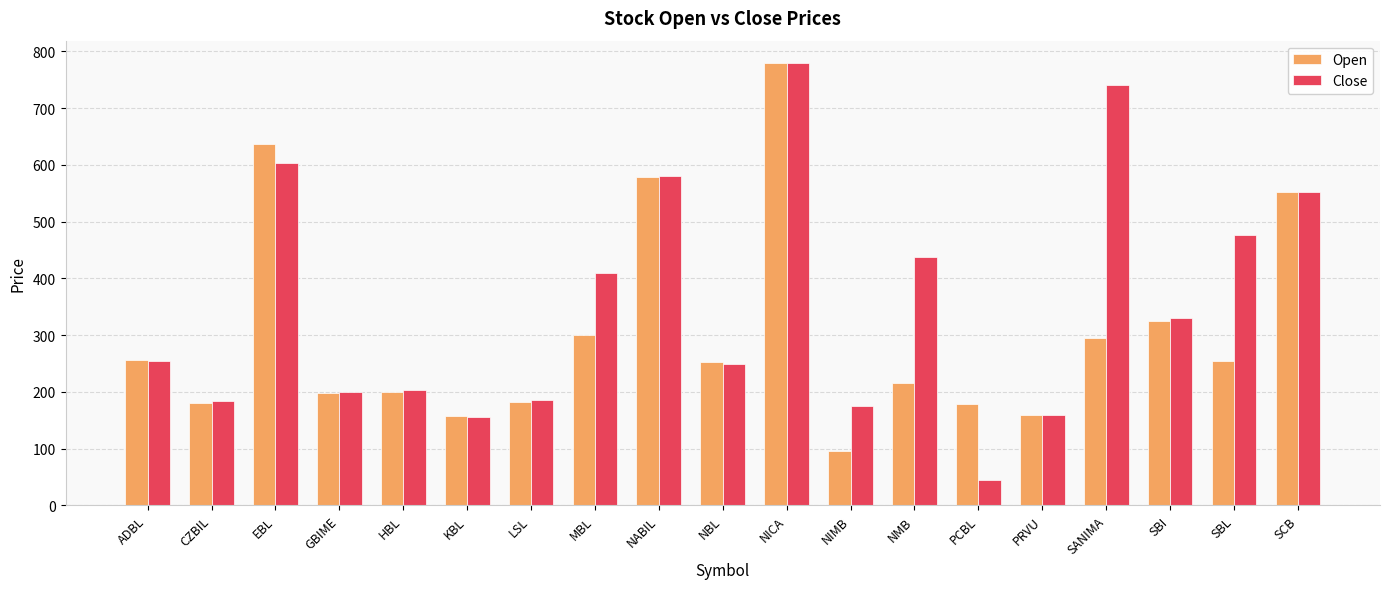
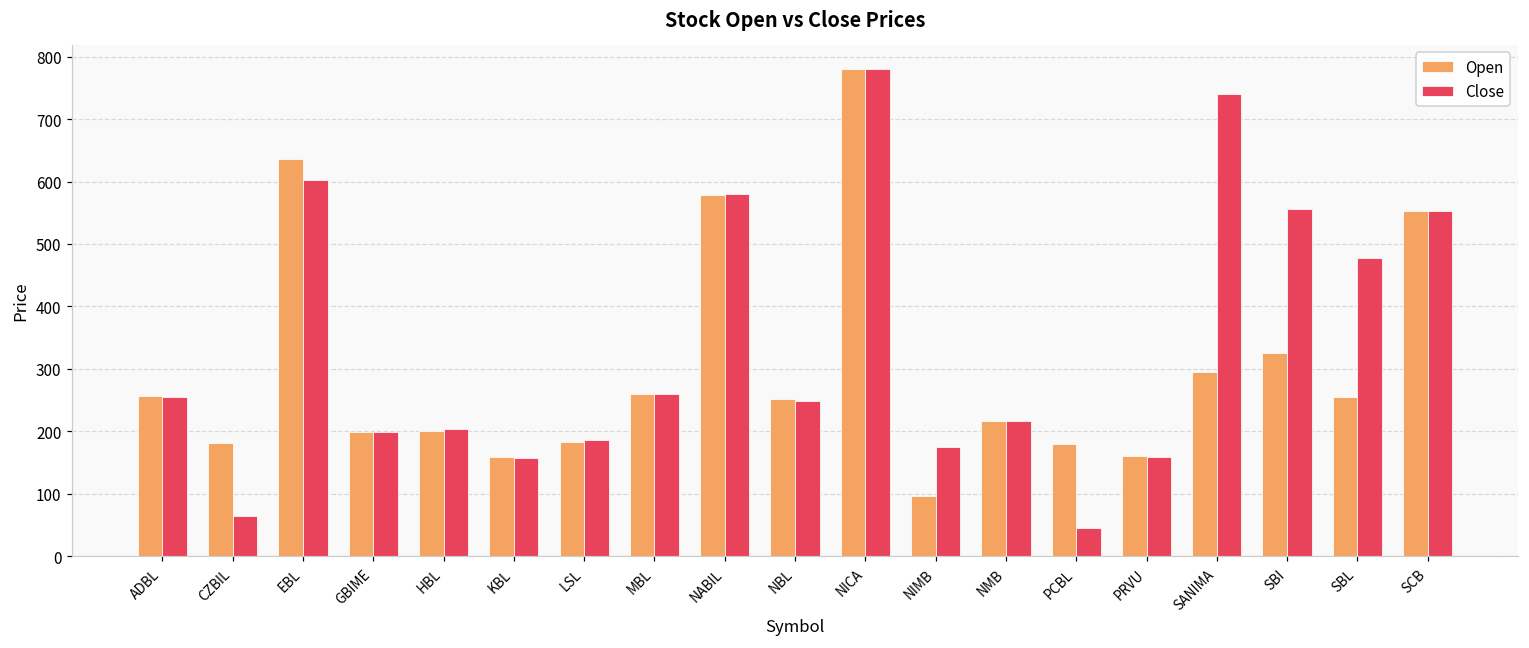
  {
    "Open": {
      "ADBL": 260,
      "CZBIL": 180,
      "EBL": 640,
      "GBIME": 200,
      "HBL": 200,
      "KBL": 160,
      "LSL": 180,
-     "MBL": 300,
+     "MBL": 260,
      "NABIL": 580,
      "NBL": 250,
      "NICA": 780,
      "NIMB": 100,
      "NMB": 220,
      "PCBL": 180,
      "PRVU": 160,
      "SANIMA": 300,
      "SBI": 330,
      "SBL": 260,
      "SCB": 550
    },
    "Close": {
      "ADBL": 250,
-     "CZBIL": 180,
+     "CZBIL": 60,
      "EBL": 600,
      "GBIME": 200,
      "HBL": 200,
      "KBL": 160,
      "LSL": 190,
-     "MBL": 410,
+     "MBL": 260,
      "NABIL": 580,
      "NBL": 250,
      "NICA": 780,
      "NIMB": 180,
-     "NMB": 440,
+     "NMB": 220,
      "PCBL": 40,
      "PRVU": 160,
      "SANIMA": 740,
-     "SBI": 330,
+     "SBI": 560,
      "SBL": 480,
      "SCB": 550
    }
  }
